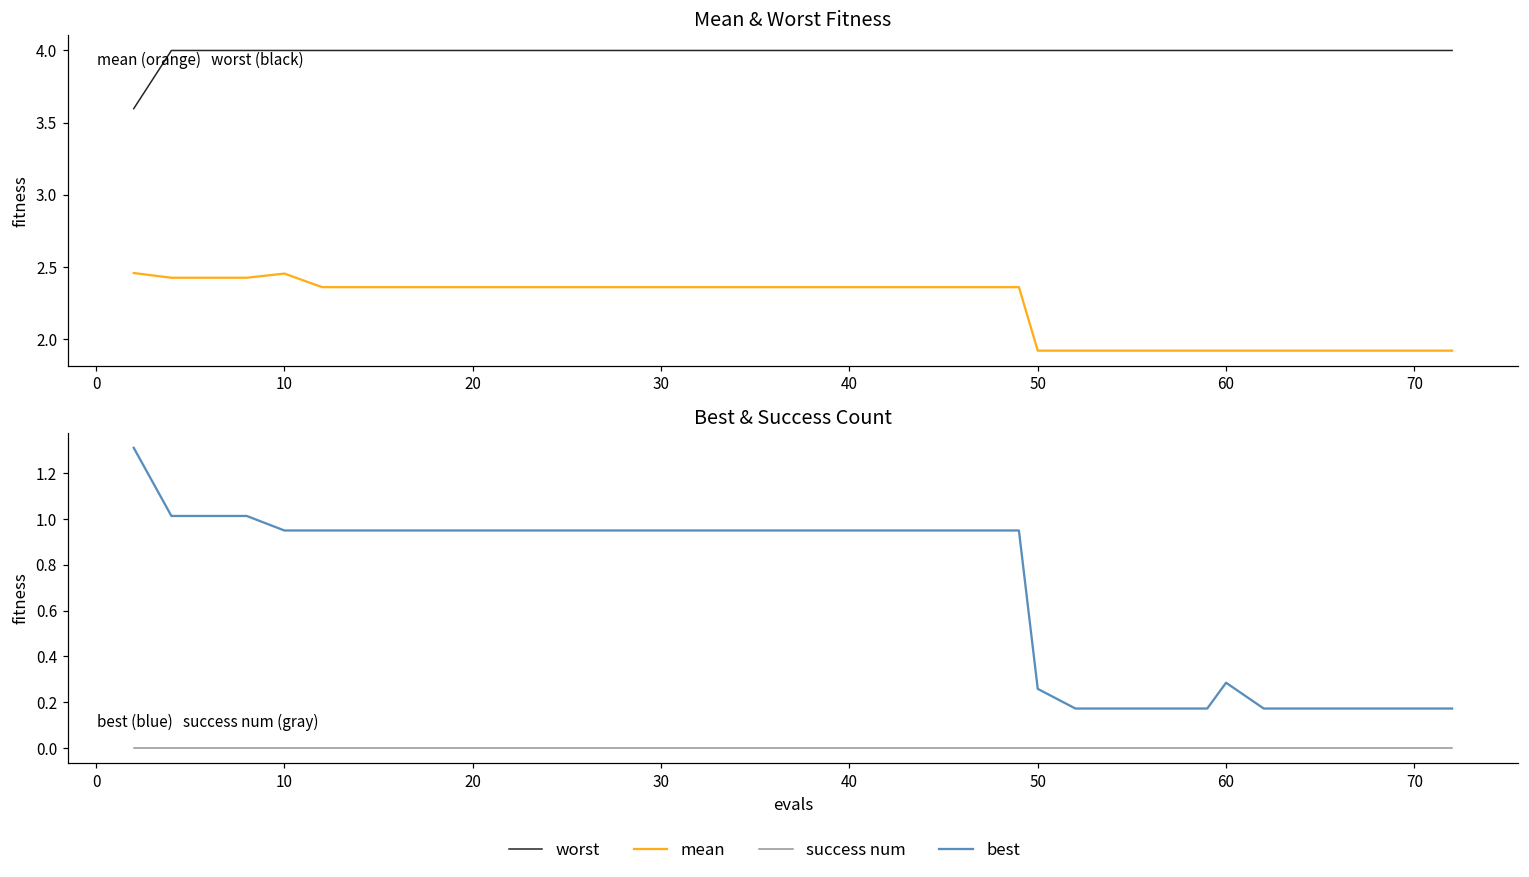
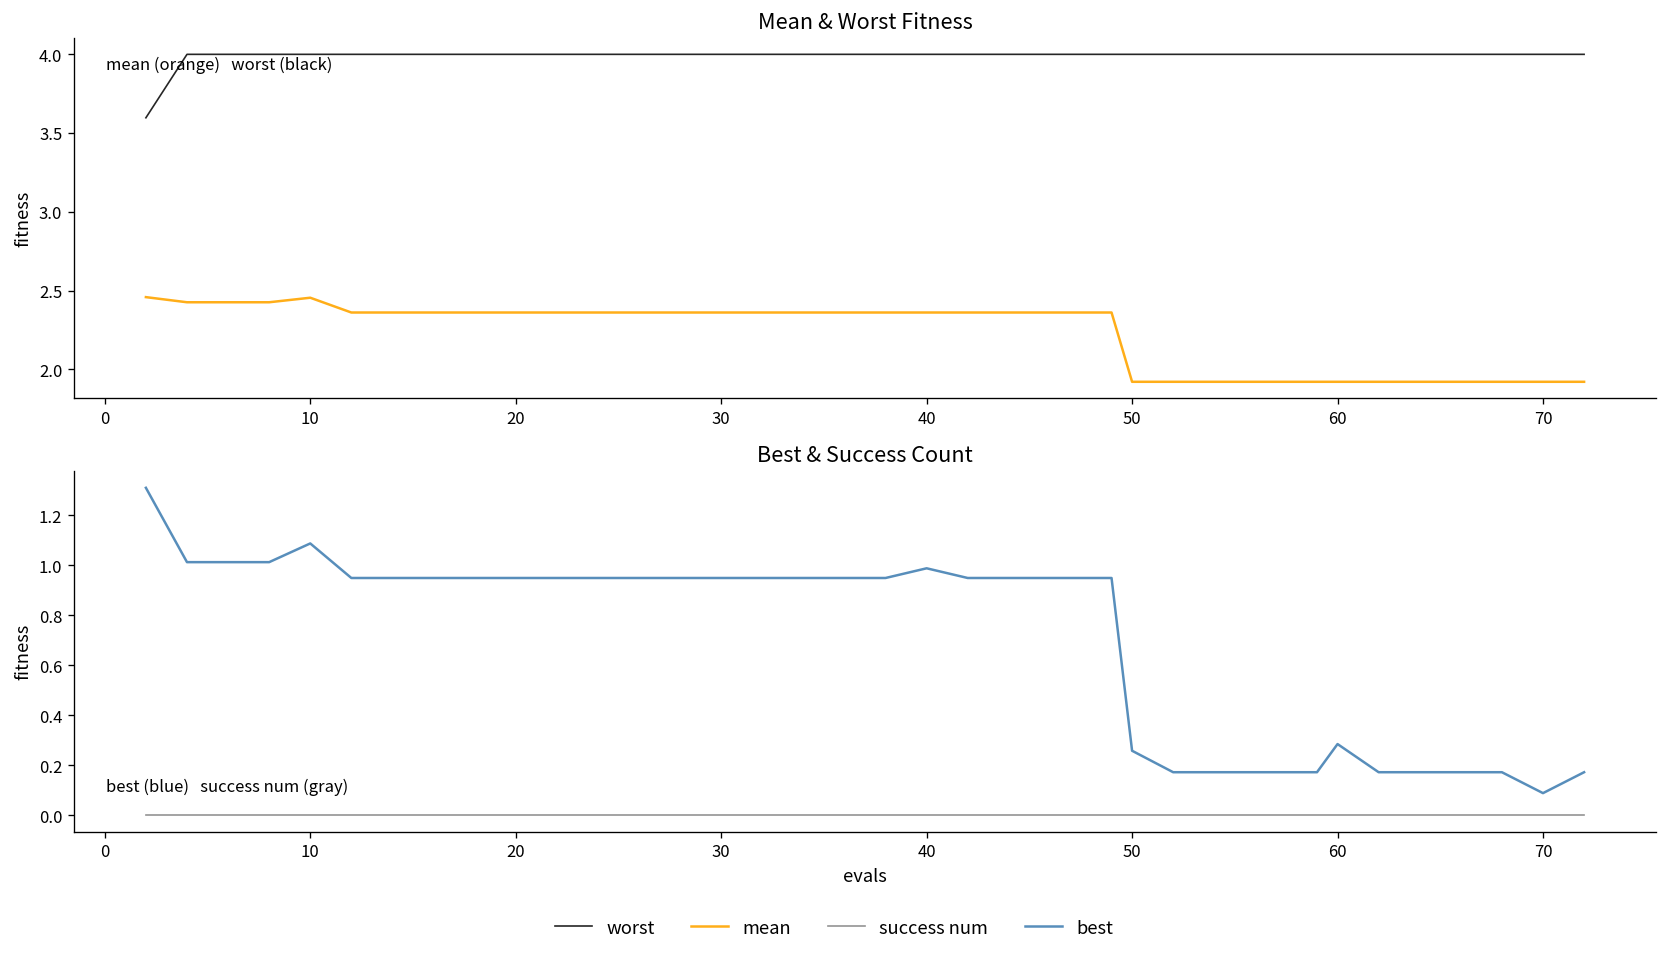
  {
    "Mean & Worst Fitness": {
      "worst": {
        "10": 4.00,
        "40": 4.00,
        "50": 4.00,
        "60": 4.00,
        "70": 4.00
      },
      "mean": {
        "10": 2.45,
        "40": 2.36,
        "50": 1.92,
        "60": 1.92,
        "70": 1.92
      }
    },
    "Best & Success Count": {
      "success num": {
        "10": 0.00,
        "40": 0.00,
        "50": 0.00,
        "60": 0.00,
        "70": 0.00
      },
      "best": {
-       "10": 0.95,
-       "40": 0.95,
+       "10": 1.09,
+       "40": 0.99,
        "50": 0.26,
        "60": 0.29,
-       "70": 0.17
+       "70": 0.09
      }
    }
  }
